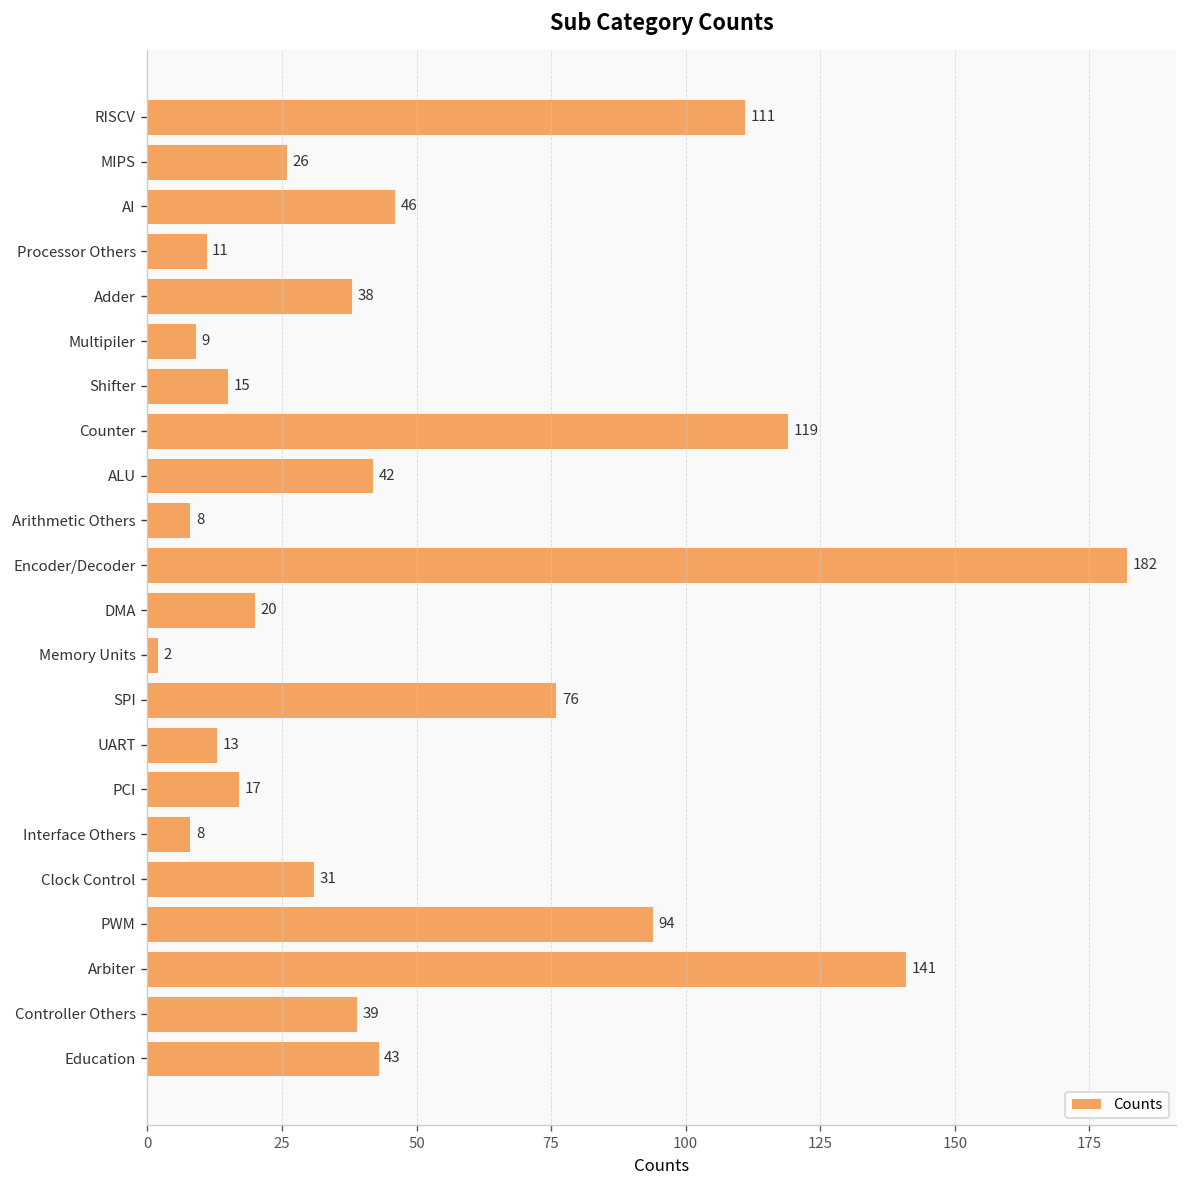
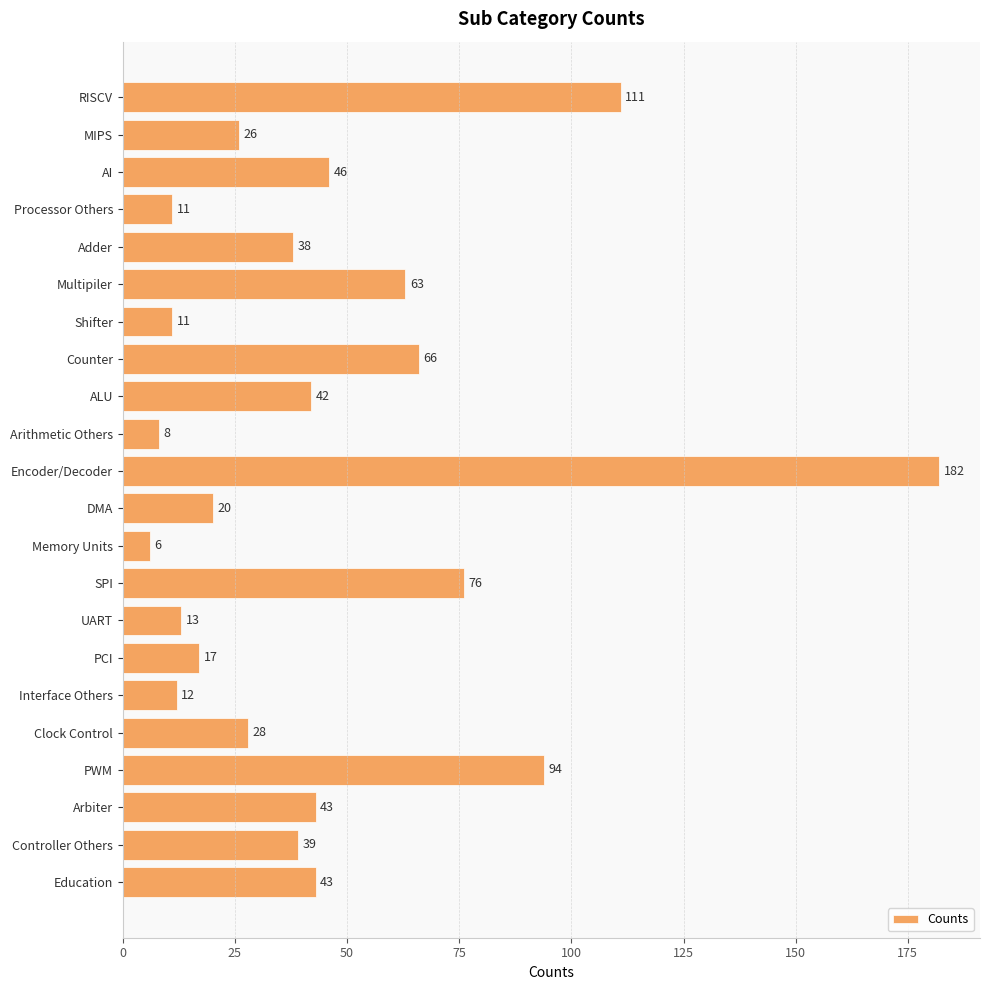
  {
    "RISCV": 111,
    "MIPS": 26,
    "AI": 46,
    "Processor Others": 11,
    "Adder": 38,
-   "Multipiler": 9,
-   "Shifter": 15,
-   "Counter": 119,
+   "Multipiler": 63,
+   "Shifter": 11,
+   "Counter": 66,
    "ALU": 42,
    "Arithmetic Others": 8,
    "Encoder/Decoder": 182,
    "DMA": 20,
-   "Memory Units": 2,
+   "Memory Units": 6,
    "SPI": 76,
    "UART": 13,
    "PCI": 17,
-   "Interface Others": 8,
-   "Clock Control": 31,
+   "Interface Others": 12,
+   "Clock Control": 28,
    "PWM": 94,
-   "Arbiter": 141,
+   "Arbiter": 43,
    "Controller Others": 39,
    "Education": 43
  }
